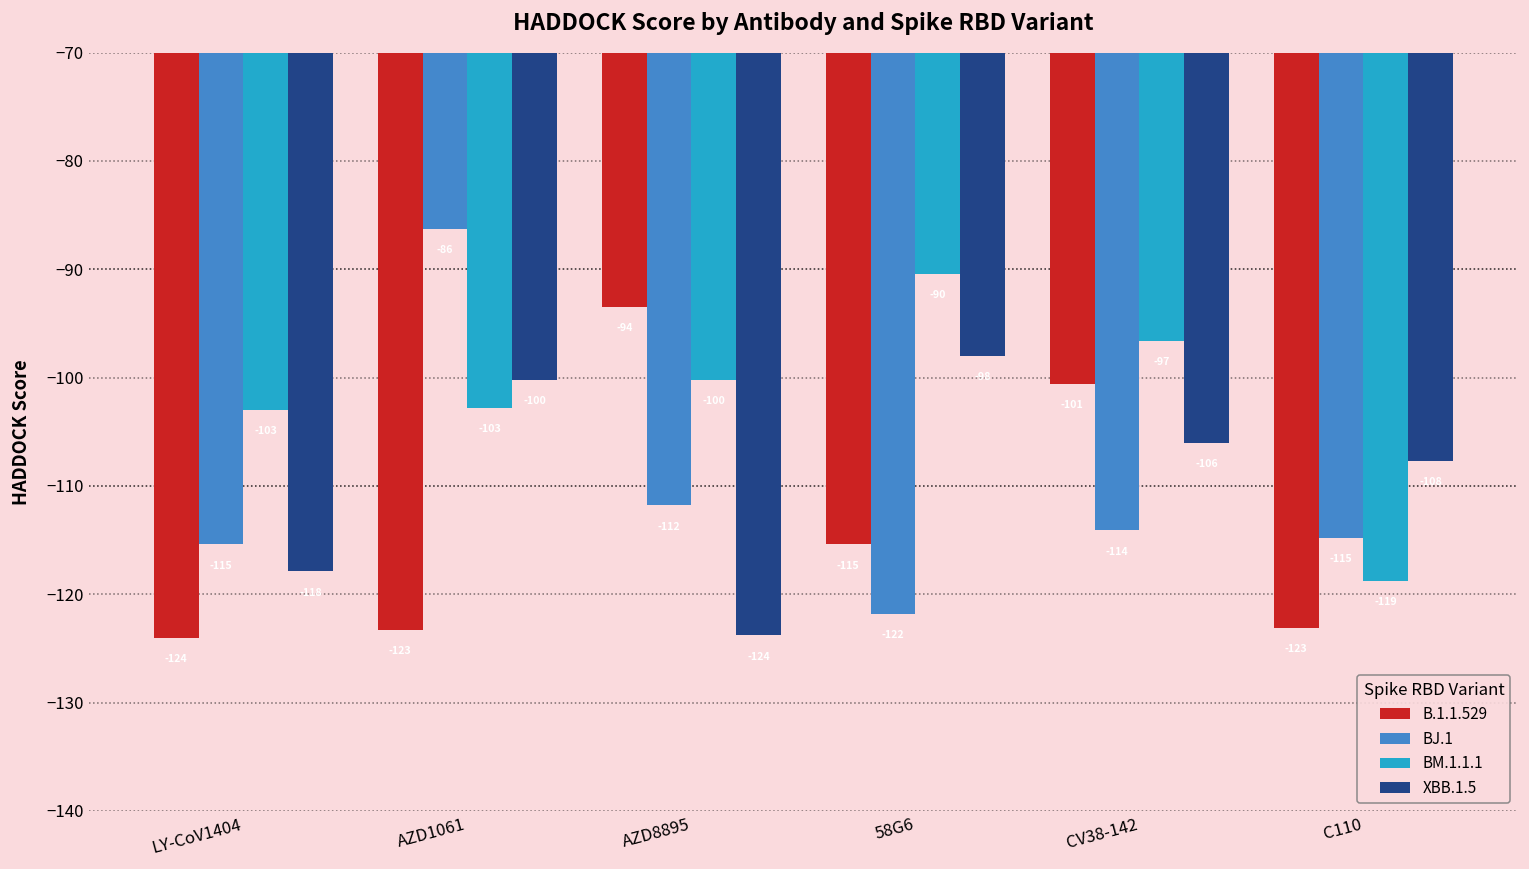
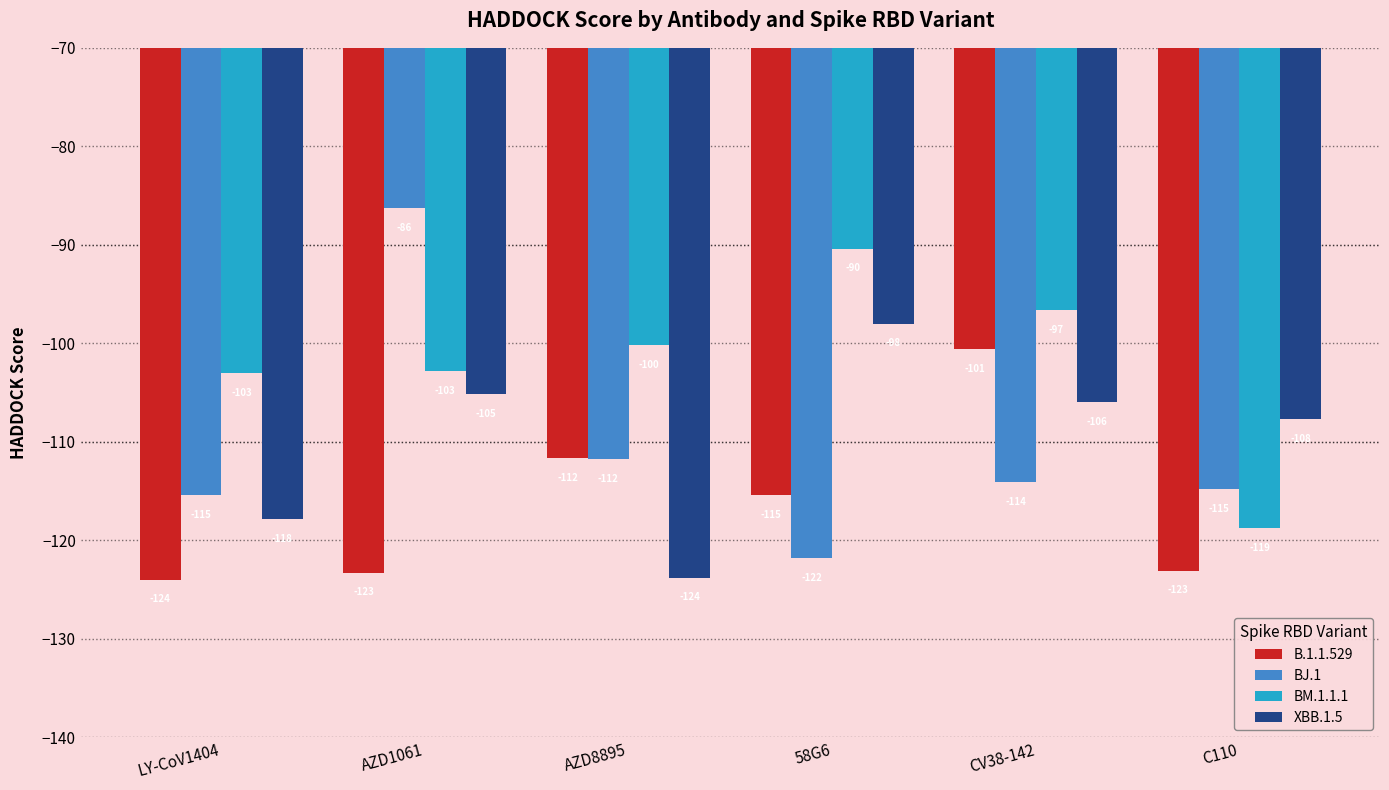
  {
    "B.1.1.529": {
      "LY-CoV1404": -124,
      "AZD1061": -123,
-     "AZD8895": -94,
+     "AZD8895": -112,
      "58G6": -115,
      "CV38-142": -101,
      "C110": -123
    },
    "XBB.1.5": {
      "LY-CoV1404": -118,
-     "AZD1061": -100,
+     "AZD1061": -105,
      "AZD8895": -124,
      "58G6": -98,
      "CV38-142": -106,
      "C110": -108
    }
  }
